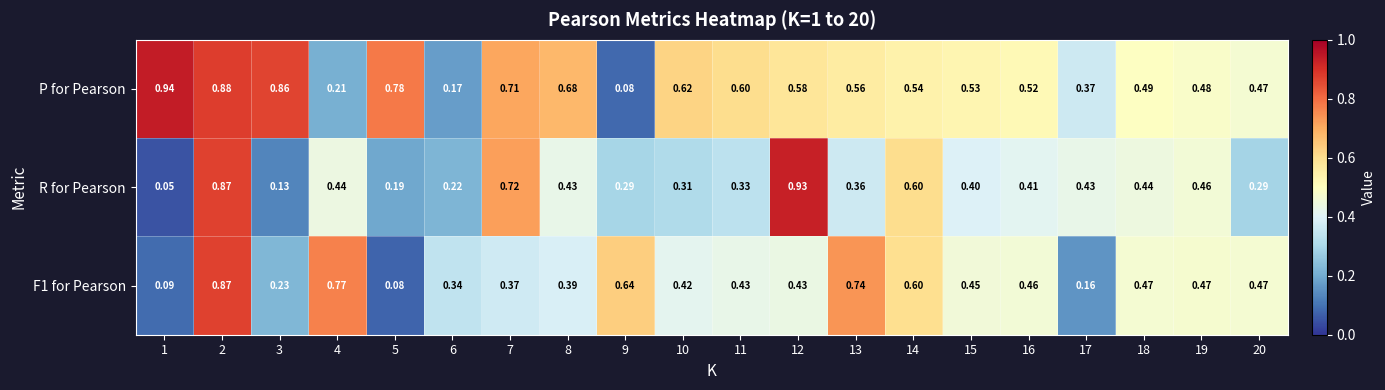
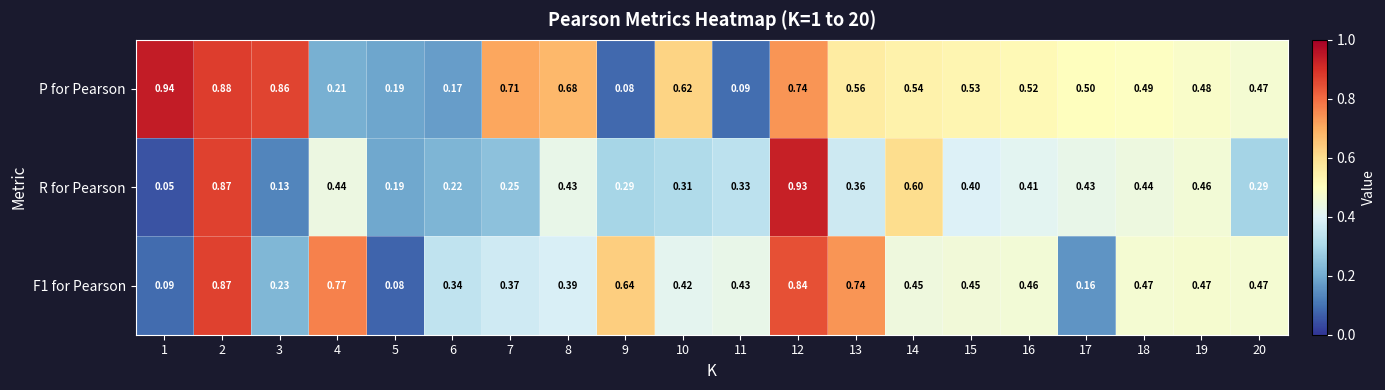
  {
    "P for Pearson": {
      "1": 0.94,
      "2": 0.88,
      "3": 0.86,
      "4": 0.21,
-     "5": 0.78,
+     "5": 0.19,
      "6": 0.17,
      "7": 0.71,
      "8": 0.68,
      "9": 0.08,
      "10": 0.62,
-     "11": 0.60,
-     "12": 0.58,
+     "11": 0.09,
+     "12": 0.74,
      "13": 0.56,
      "14": 0.54,
      "15": 0.53,
      "16": 0.52,
-     "17": 0.37,
+     "17": 0.50,
      "18": 0.49,
      "19": 0.48,
      "20": 0.47
    },
    "R for Pearson": {
      "1": 0.05,
      "2": 0.87,
      "3": 0.13,
      "4": 0.44,
      "5": 0.19,
      "6": 0.22,
-     "7": 0.72,
+     "7": 0.25,
      "8": 0.43,
      "9": 0.29,
      "10": 0.31,
      "11": 0.33,
      "12": 0.93,
      "13": 0.36,
      "14": 0.60,
      "15": 0.40,
      "16": 0.41,
      "17": 0.43,
      "18": 0.44,
      "19": 0.46,
      "20": 0.29
    },
    "F1 for Pearson": {
      "1": 0.09,
      "2": 0.87,
      "3": 0.23,
      "4": 0.77,
      "5": 0.08,
      "6": 0.34,
      "7": 0.37,
      "8": 0.39,
      "9": 0.64,
      "10": 0.42,
      "11": 0.43,
-     "12": 0.43,
+     "12": 0.84,
      "13": 0.74,
-     "14": 0.60,
+     "14": 0.45,
      "15": 0.45,
      "16": 0.46,
      "17": 0.16,
      "18": 0.47,
      "19": 0.47,
      "20": 0.47
    }
  }
